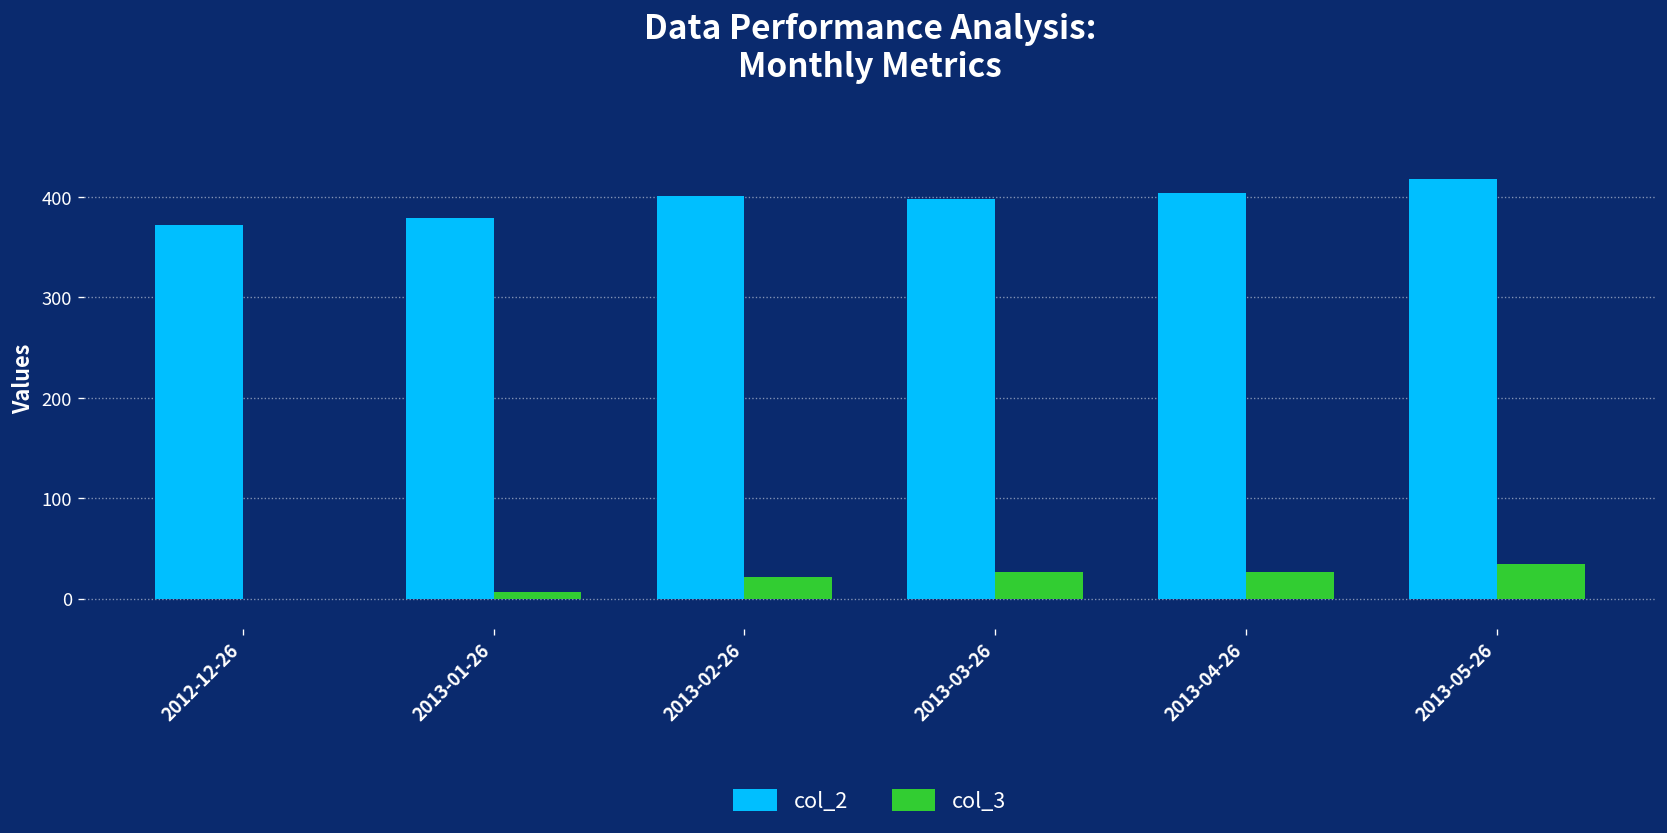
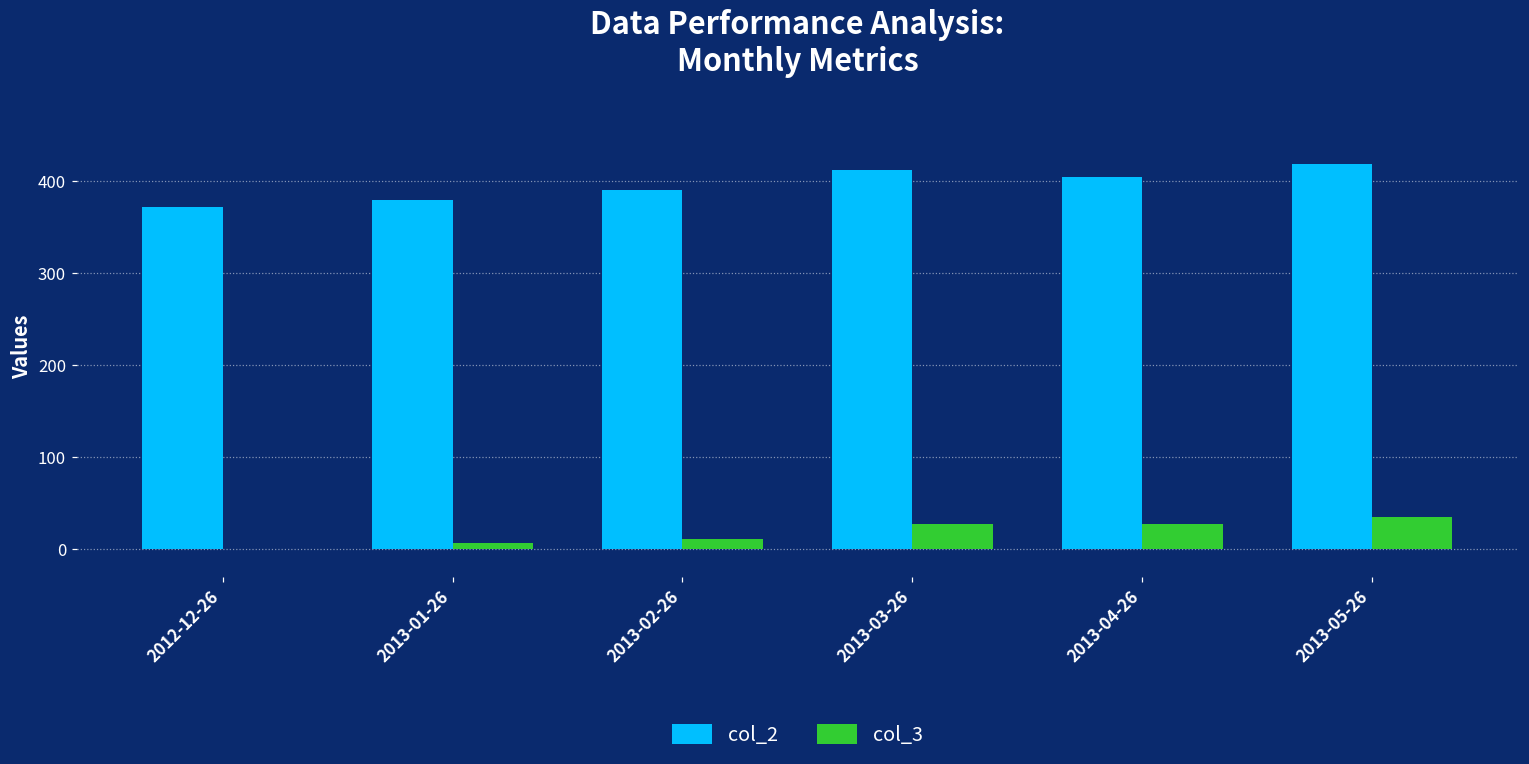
  {
    "col_2": {
      "2012-12-26": 370,
      "2013-01-26": 380,
-     "2013-02-26": 400,
-     "2013-03-26": 400,
+     "2013-02-26": 390,
+     "2013-03-26": 410,
      "2013-04-26": 400,
      "2013-05-26": 420
    },
    "col_3": {
      "2012-12-26": 0,
      "2013-01-26": 10,
-     "2013-02-26": 20,
+     "2013-02-26": 10,
      "2013-03-26": 30,
      "2013-04-26": 30,
      "2013-05-26": 40
    }
  }
